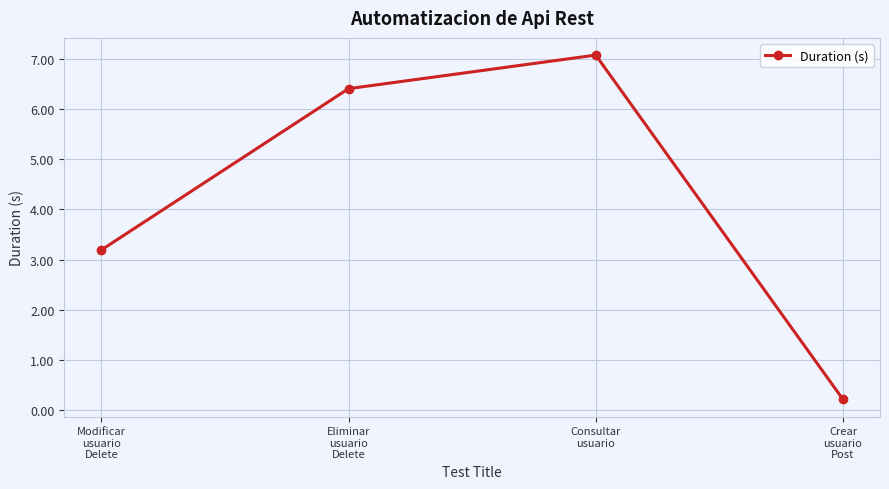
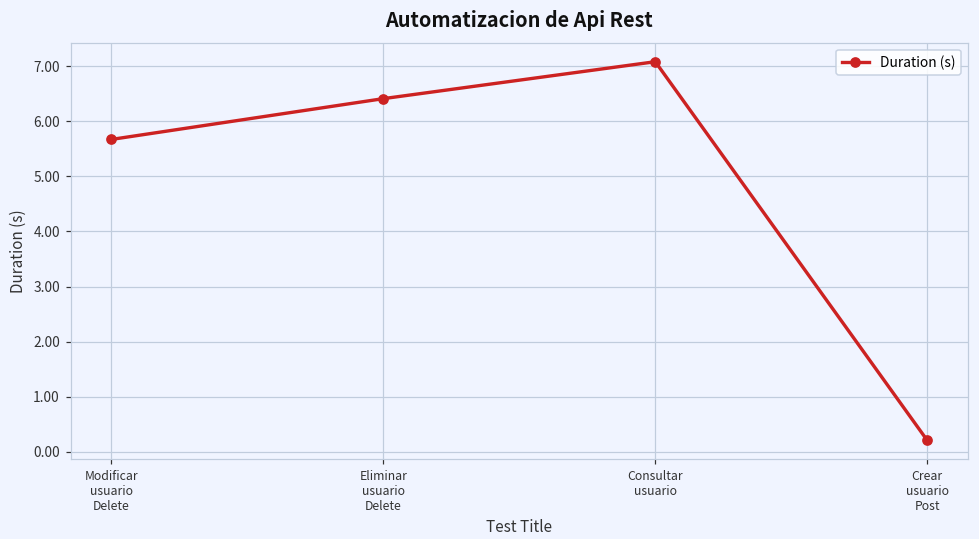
  {
-   "Modificar usuario Delete": 3.2,
+   "Modificar usuario Delete": 5.7,
    "Eliminar usuario Delete": 6.4,
    "Consultar usuario": 7.1,
    "Crear usuario Post": 0.2
  }
